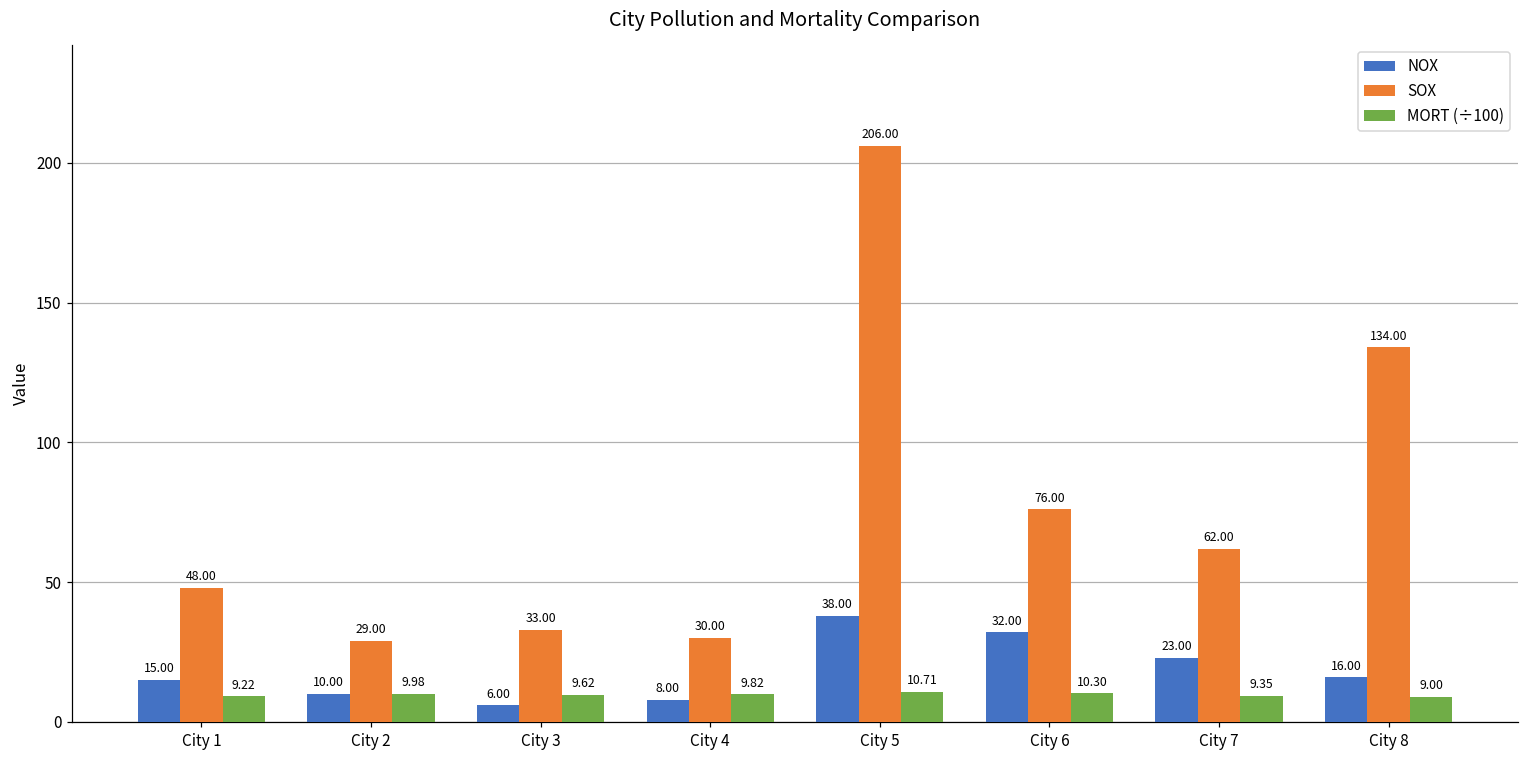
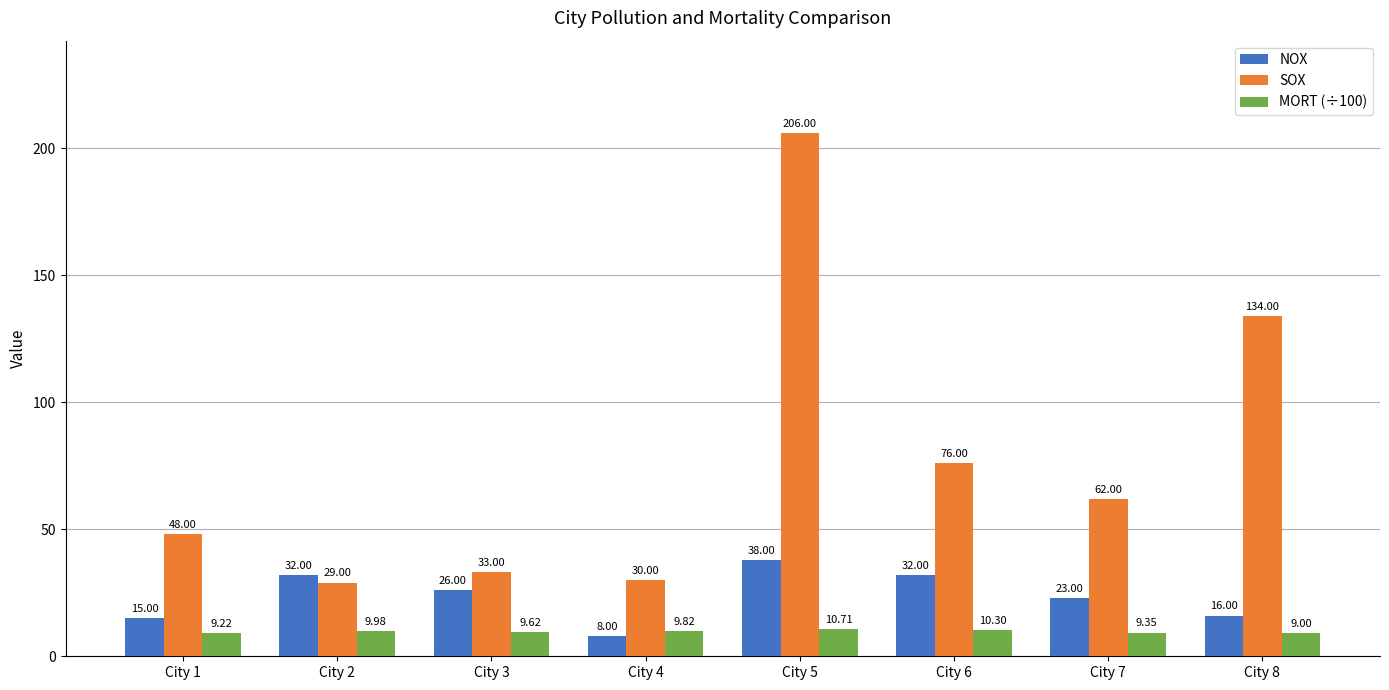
  {
    "NOX": {
      "City 1": 15.00,
-     "City 2": 10.00,
-     "City 3": 6.00,
+     "City 2": 32.00,
+     "City 3": 26.00,
      "City 4": 8.00,
      "City 5": 38.00,
      "City 6": 32.00,
      "City 7": 23.00,
      "City 8": 16.00
    },
    "SOX": {
      "City 1": 48.00,
      "City 2": 29.00,
      "City 3": 33.00,
      "City 4": 30.00,
      "City 5": 206.00,
      "City 6": 76.00,
      "City 7": 62.00,
      "City 8": 134.00
    },
    "MORT (÷100)": {
      "City 1": 9.22,
      "City 2": 9.98,
      "City 3": 9.62,
      "City 4": 9.82,
      "City 5": 10.71,
      "City 6": 10.30,
      "City 7": 9.35,
      "City 8": 9.00
    }
  }
